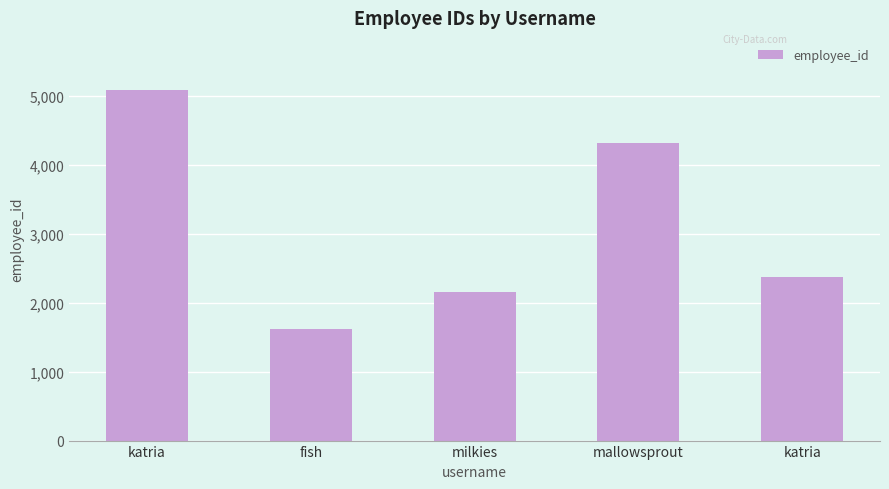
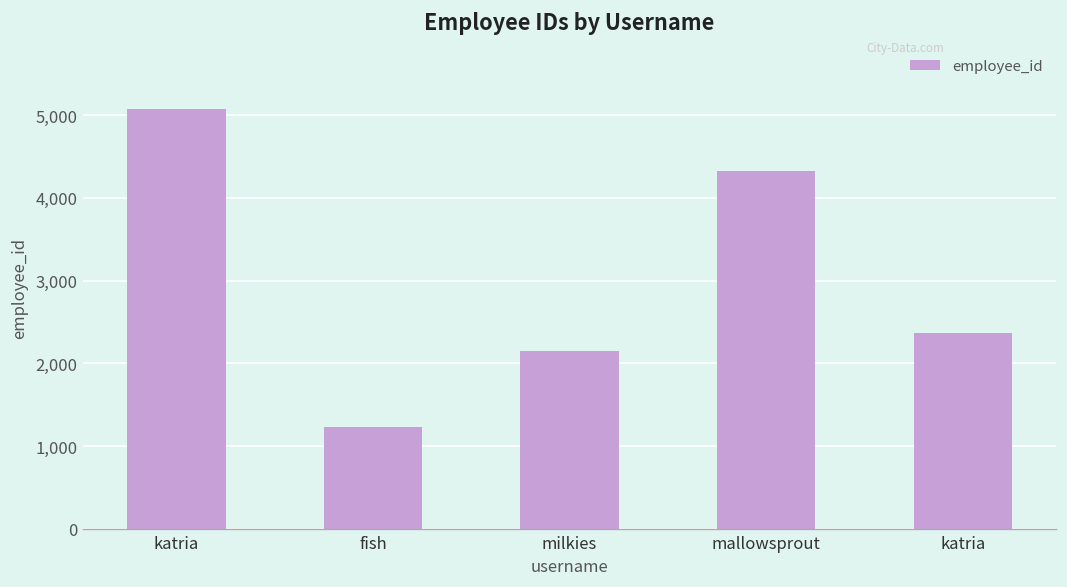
  {
-   "fish": "1,600",
+   "fish": "1,200",
    "milkies": "2,200",
    "mallowsprout": "4,300"
  }
